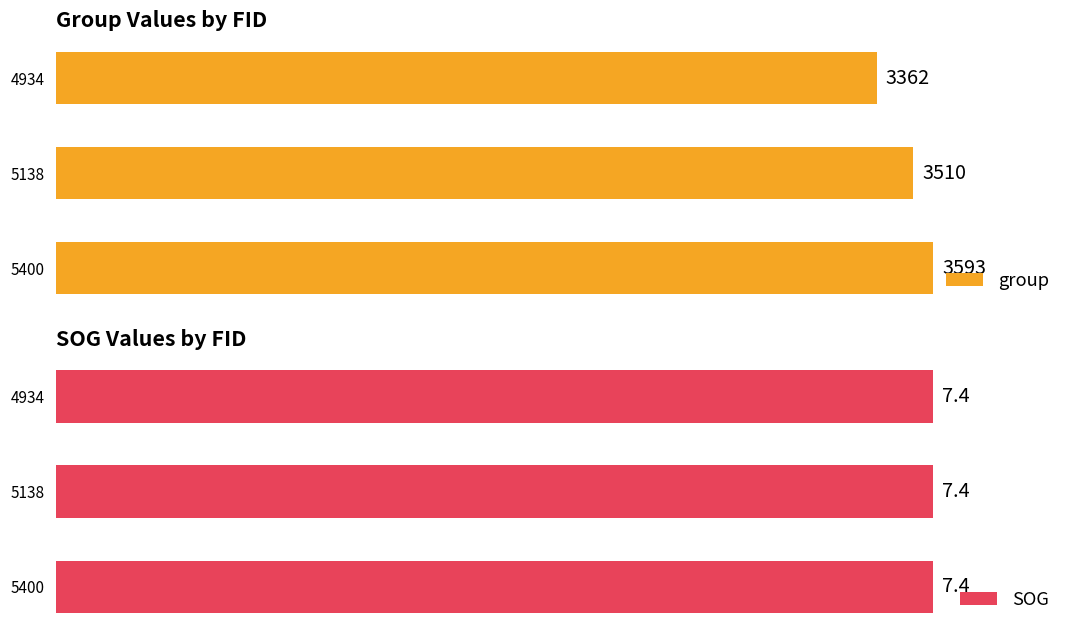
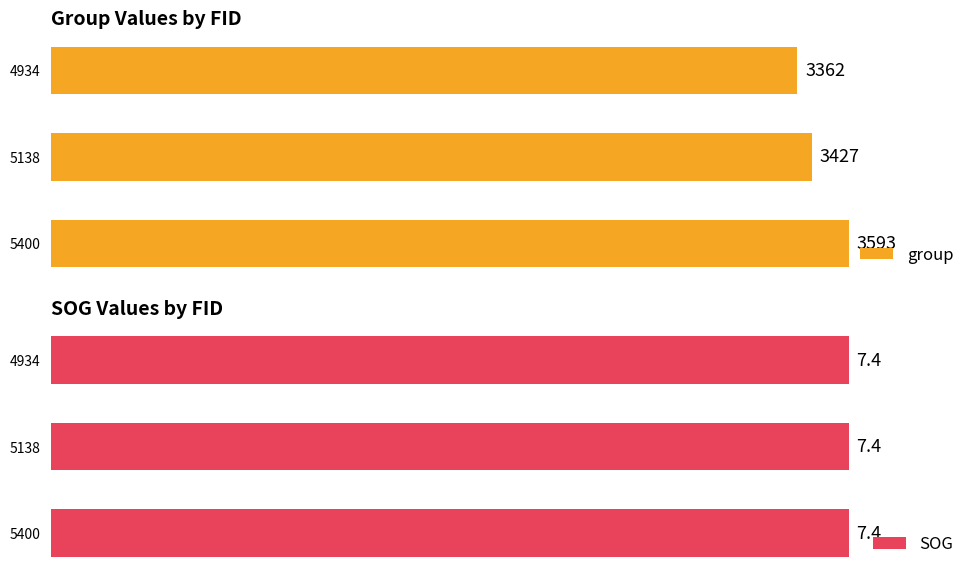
  {
    "Group Values by FID": {
      "4934": 3362,
-     "5138": 3510,
+     "5138": 3427,
      "5400": 3593
    },
    "SOG Values by FID": {
      "4934": 7.4,
      "5138": 7.4,
      "5400": 7.4
    }
  }
